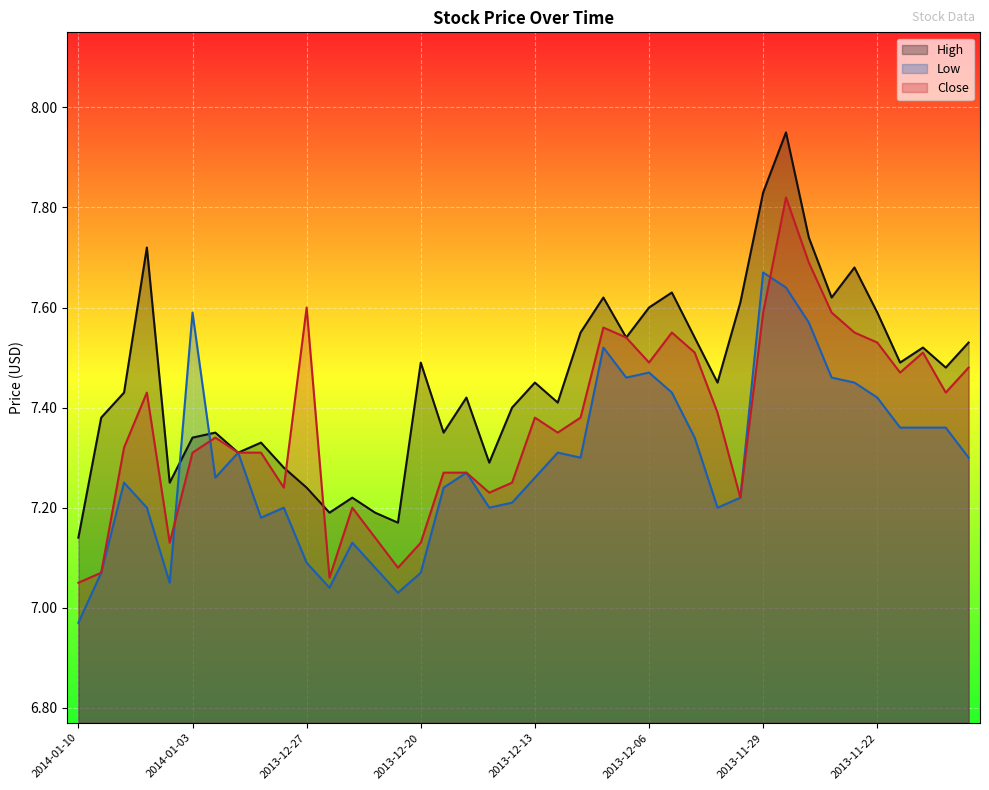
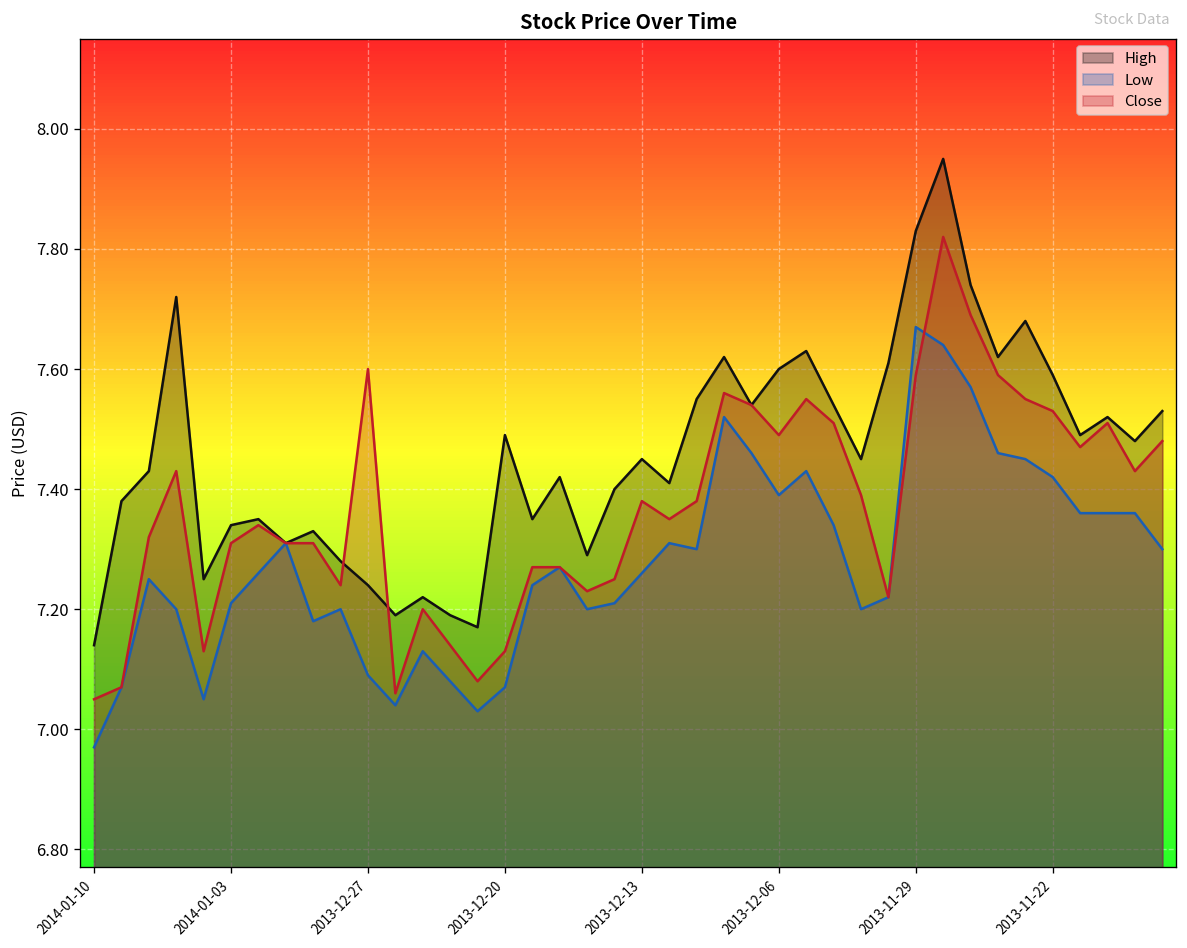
  {
    "High": {
      "2014-01-10": 7.14,
      "2014-01-03": 7.34,
      "2013-12-27": 7.24,
      "2013-12-20": 7.49,
      "2013-12-13": 7.45,
      "2013-12-06": 7.60,
      "2013-11-29": 7.83,
      "2013-11-22": 7.59
    },
    "Low": {
      "2014-01-10": 6.97,
-     "2014-01-03": 7.59,
+     "2014-01-03": 7.21,
      "2013-12-27": 7.09,
      "2013-12-20": 7.07,
      "2013-12-13": 7.26,
-     "2013-12-06": 7.47,
+     "2013-12-06": 7.39,
      "2013-11-29": 7.67,
      "2013-11-22": 7.42
    },
    "Close": {
      "2014-01-10": 7.05,
      "2014-01-03": 7.31,
      "2013-12-27": 7.60,
      "2013-12-20": 7.13,
      "2013-12-13": 7.38,
      "2013-12-06": 7.49,
      "2013-11-29": 7.59,
      "2013-11-22": 7.53
    }
  }
